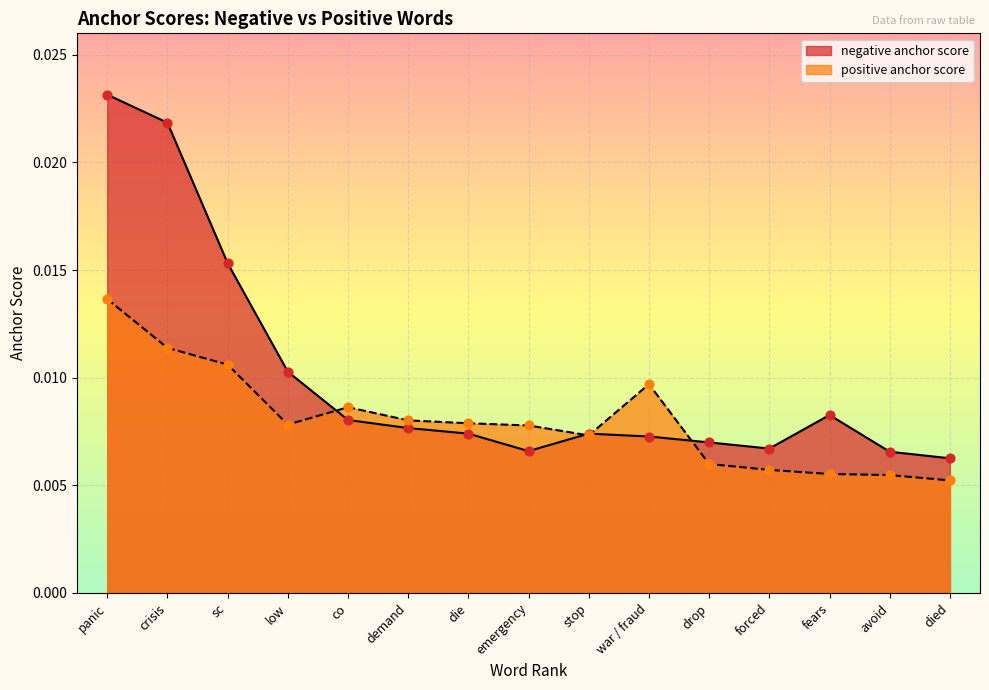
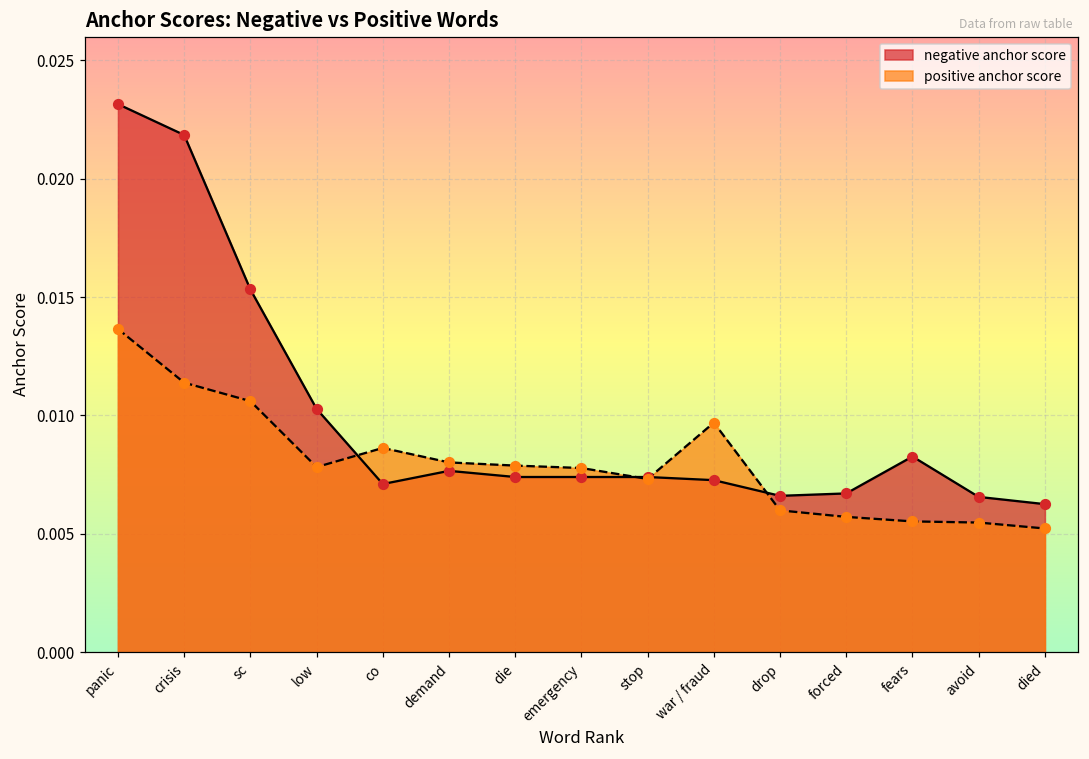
  {
    "negative anchor score": {
      "panic": 0.0232,
      "crisis": 0.0218,
      "sc": 0.0153,
      "low": 0.0103,
-     "co": 0.0080,
+     "co": 0.0071,
      "demand": 0.0077,
      "die": 0.0074,
-     "emergency": 0.0066,
+     "emergency": 0.0074,
      "war / fraud": 0.0073,
-     "drop": 0.0070,
+     "drop": 0.0066,
      "forced": 0.0067,
      "fears": 0.0083,
      "avoid": 0.0066,
      "died": 0.0063
    },
    "positive anchor score": {
      "panic": 0.0137,
      "crisis": 0.0114,
      "sc": 0.0106,
      "low": 0.0078,
      "co": 0.0086,
      "demand": 0.0080,
      "die": 0.0079,
      "emergency": 0.0078,
      "war / fraud": 0.0097,
      "drop": 0.0060,
      "forced": 0.0057,
      "fears": 0.0055,
      "avoid": 0.0055,
      "died": 0.0052
    }
  }
